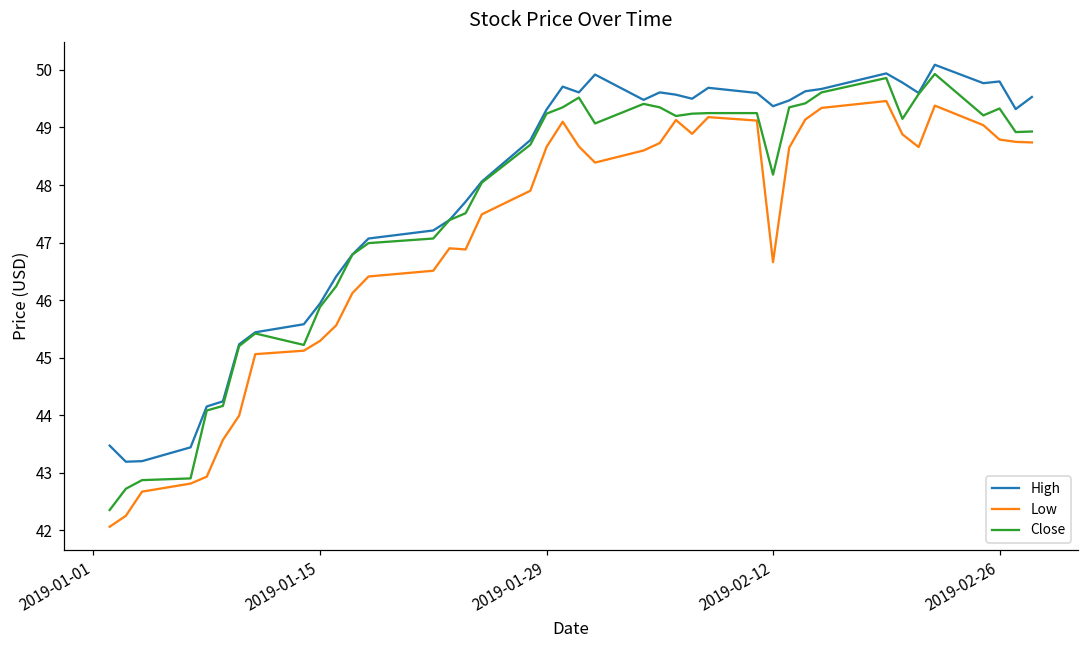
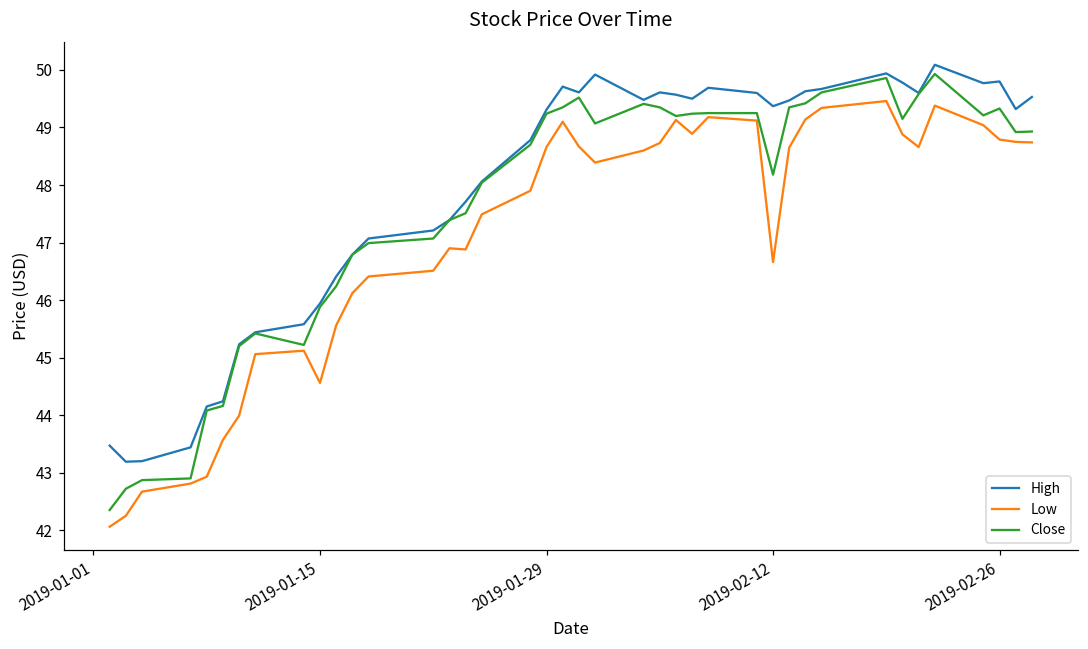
  {
    "High": {
      "2019-01-15": 45.9,
      "2019-01-29": 49.3,
      "2019-02-12": 49.4,
      "2019-02-26": 49.8
    },
    "Low": {
-     "2019-01-15": 45.3,
+     "2019-01-15": 44.6,
      "2019-01-29": 48.7,
      "2019-02-12": 46.7,
      "2019-02-26": 48.8
    },
    "Close": {
      "2019-01-15": 45.9,
      "2019-01-29": 49.2,
      "2019-02-12": 48.2,
      "2019-02-26": 49.3
    }
  }
